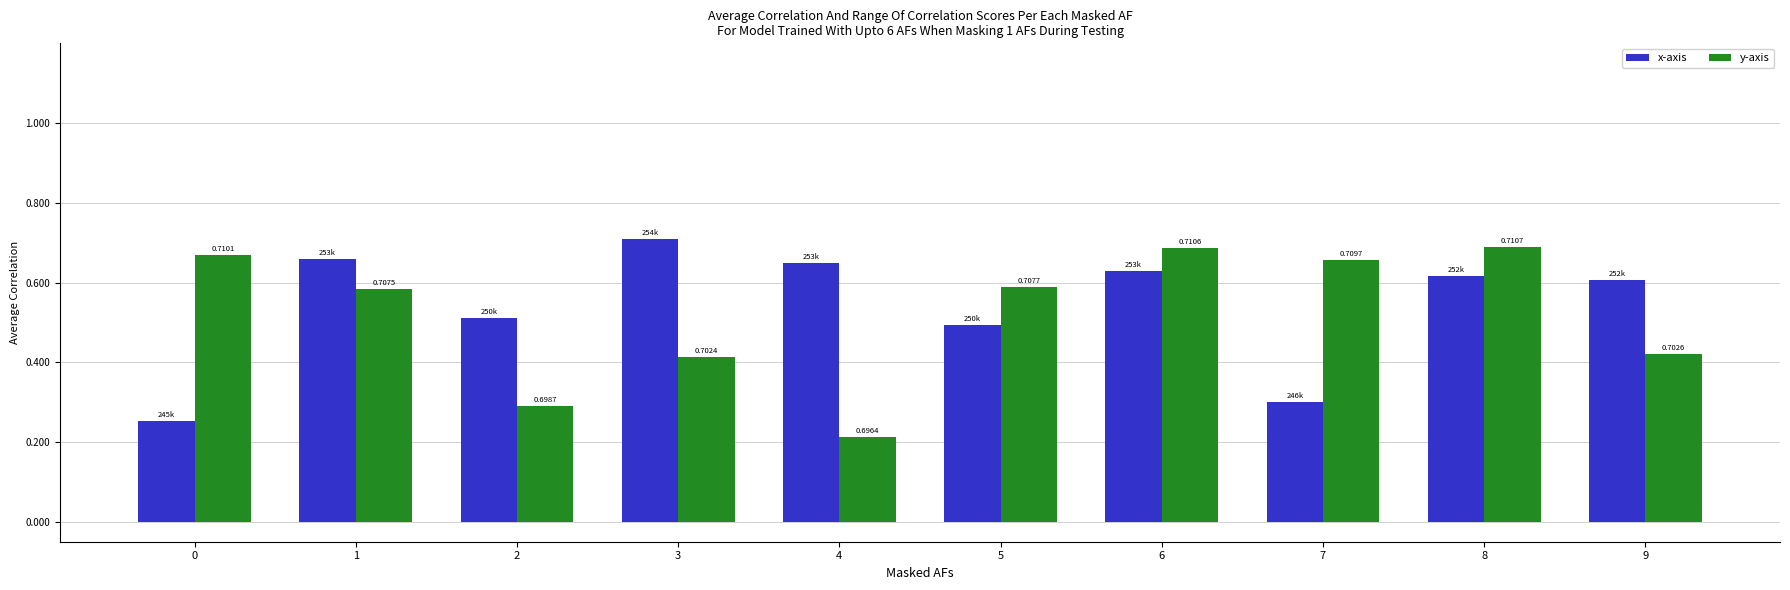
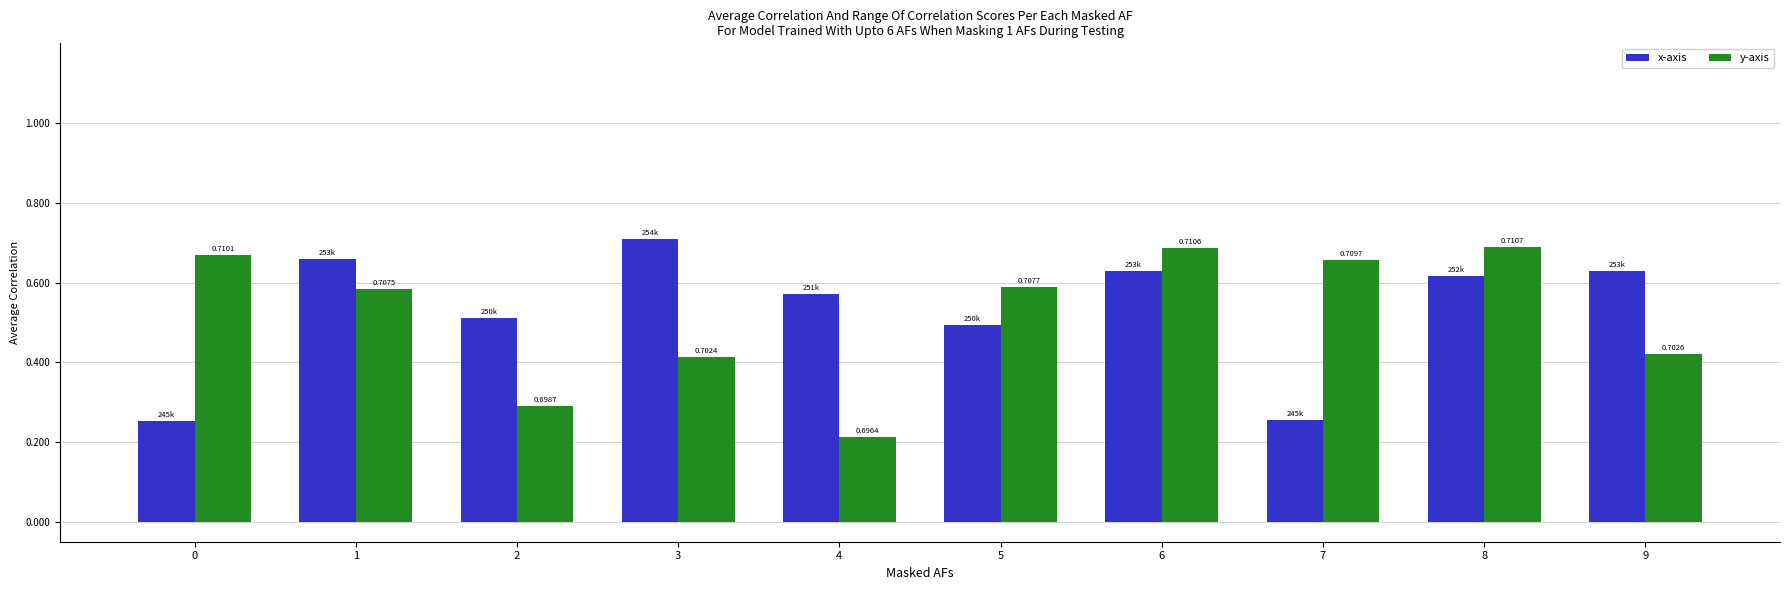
  {
    "x-axis": {
-     "4": "253k",
-     "7": "246k",
-     "9": "252k"
+     "4": "251k",
+     "7": "245k",
+     "9": "253k"
    }
  }
